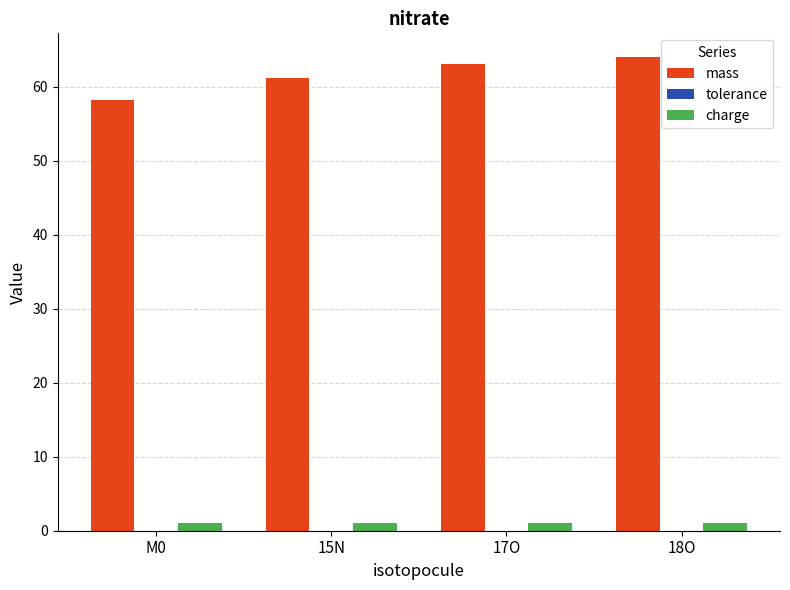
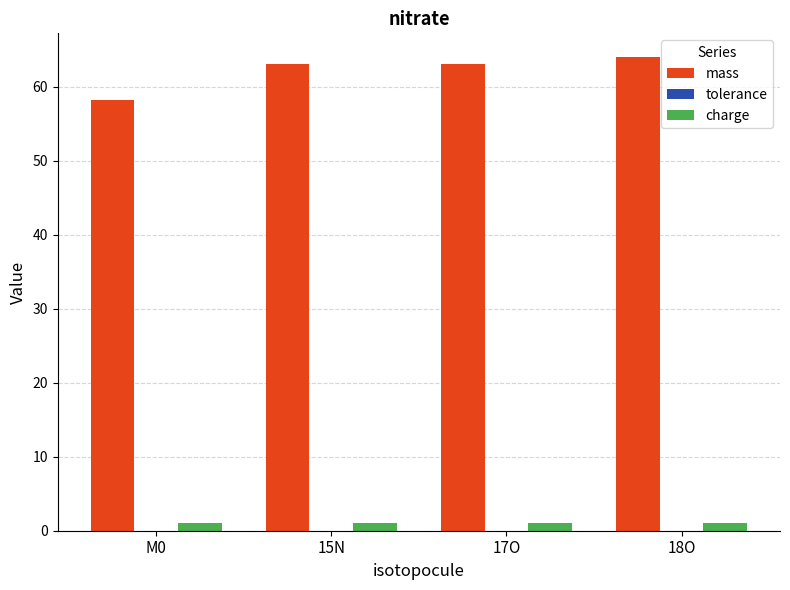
  {
    "mass": {
      "M0": 58,
-     "15N": 61,
+     "15N": 63,
      "17O": 63,
      "18O": 64
    },
    "charge": {
      "M0": 1,
      "15N": 1,
      "17O": 1,
      "18O": 1
    }
  }
